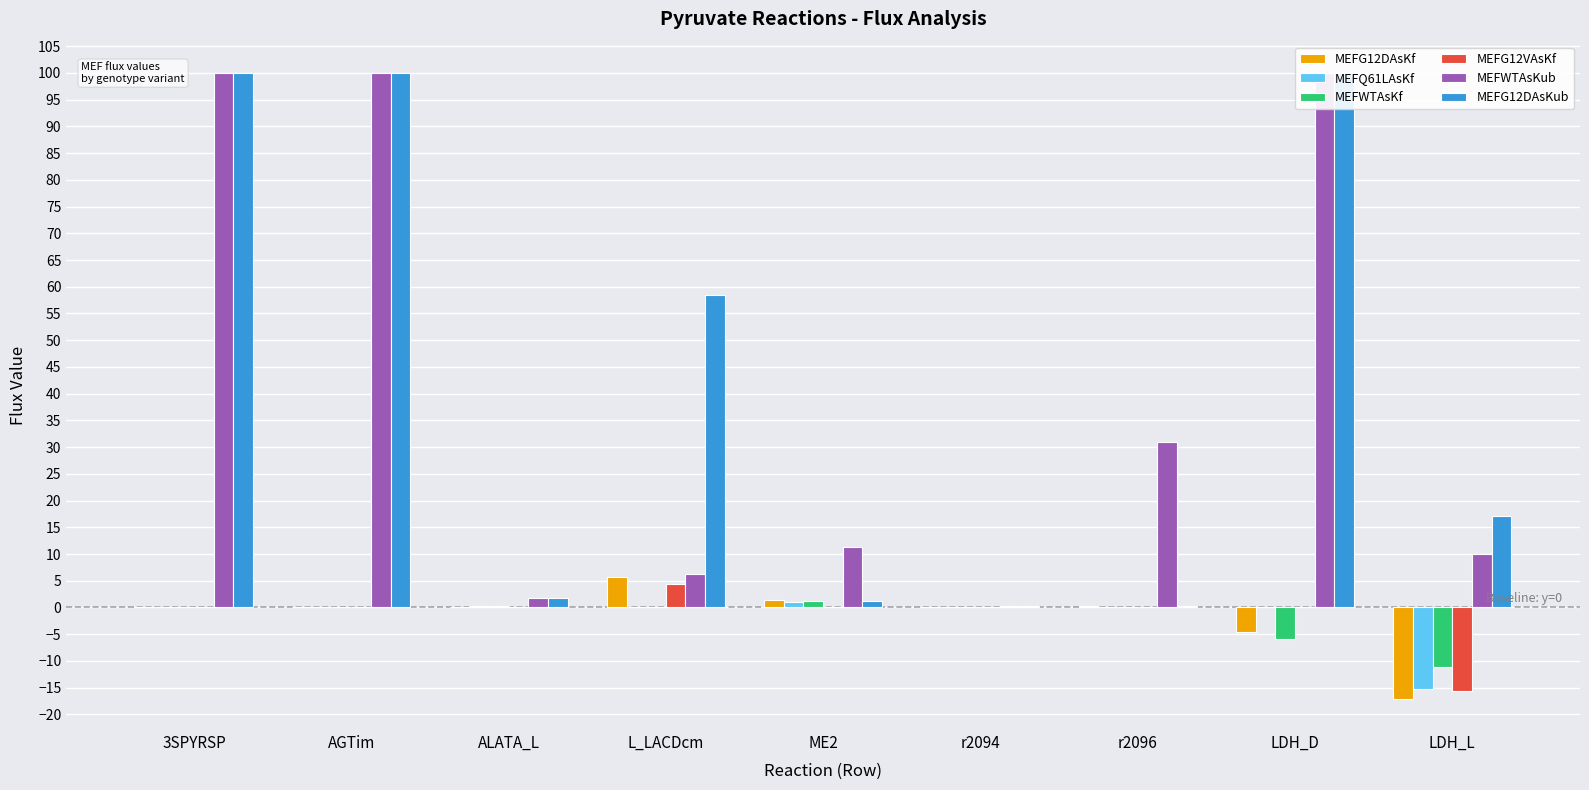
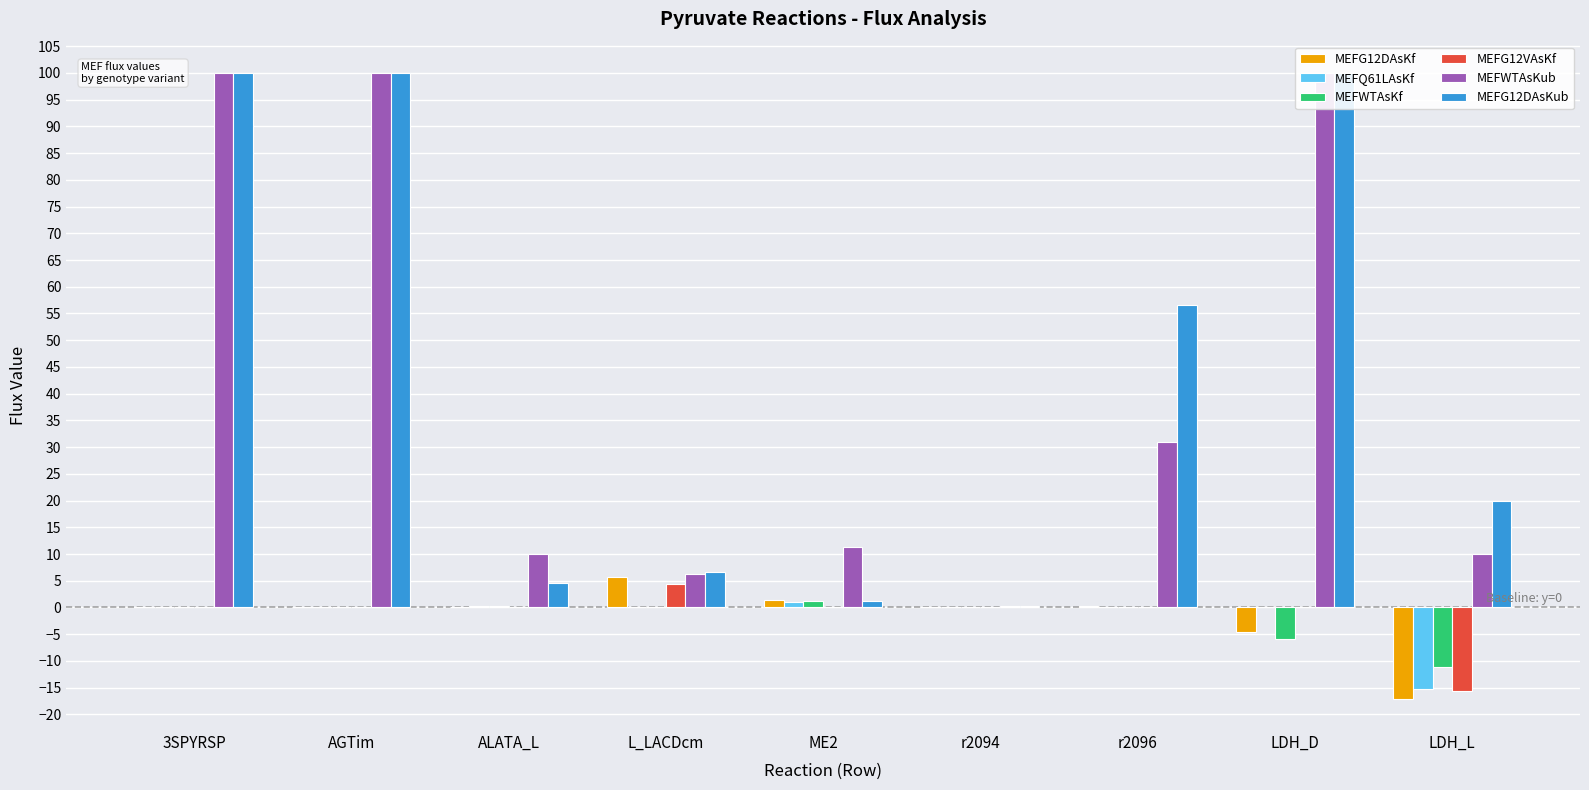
  {
    "MEFG12DAsKf": {
      "L_LACDcm": 6,
      "ME2": 1,
      "r2094": 0,
      "LDH_D": -5,
      "LDH_L": -17
    },
    "MEFQ61LAsKf": {
      "AGTim": 0,
      "L_LACDcm": 0,
      "ME2": 1,
      "r2094": 0,
      "LDH_D": 0,
      "LDH_L": -15
    },
    "MEFWTAsKf": {
      "AGTim": 0,
      "L_LACDcm": 0,
      "ME2": 1,
      "r2094": 0,
      "r2096": 0,
      "LDH_D": -6,
      "LDH_L": -11
    },
    "MEFG12VAsKf": {
      "AGTim": 0,
      "L_LACDcm": 4,
      "ME2": 0,
      "LDH_D": 0,
      "LDH_L": -16
    },
    "MEFWTAsKub": {
      "3SPYRSP": 100,
      "AGTim": 100,
-     "ALATA_L": 2,
+     "ALATA_L": 10,
      "L_LACDcm": 6,
      "ME2": 11,
      "r2096": 31,
      "LDH_L": 10
    },
    "MEFG12DAsKub": {
      "3SPYRSP": 100,
      "AGTim": 100,
-     "ALATA_L": 2,
-     "L_LACDcm": 58,
+     "ALATA_L": 5,
+     "L_LACDcm": 7,
      "ME2": 1,
-     "r2096": 0,
-     "LDH_L": 17
+     "r2096": 57,
+     "LDH_L": 20
    }
  }
